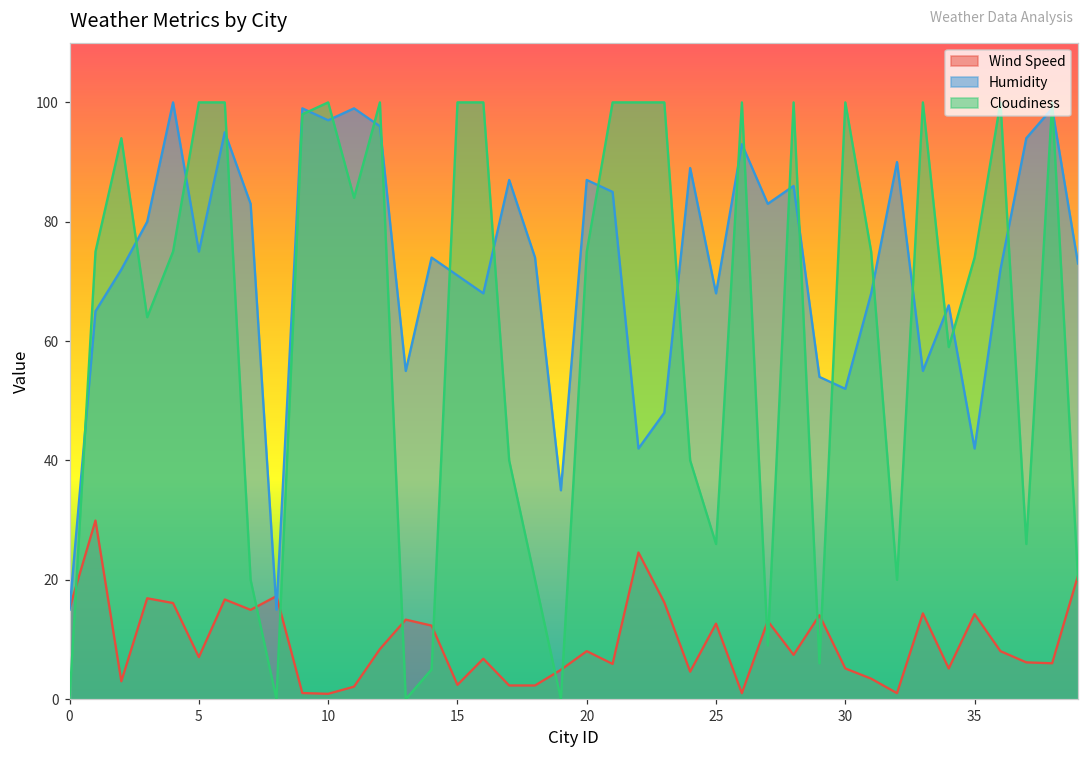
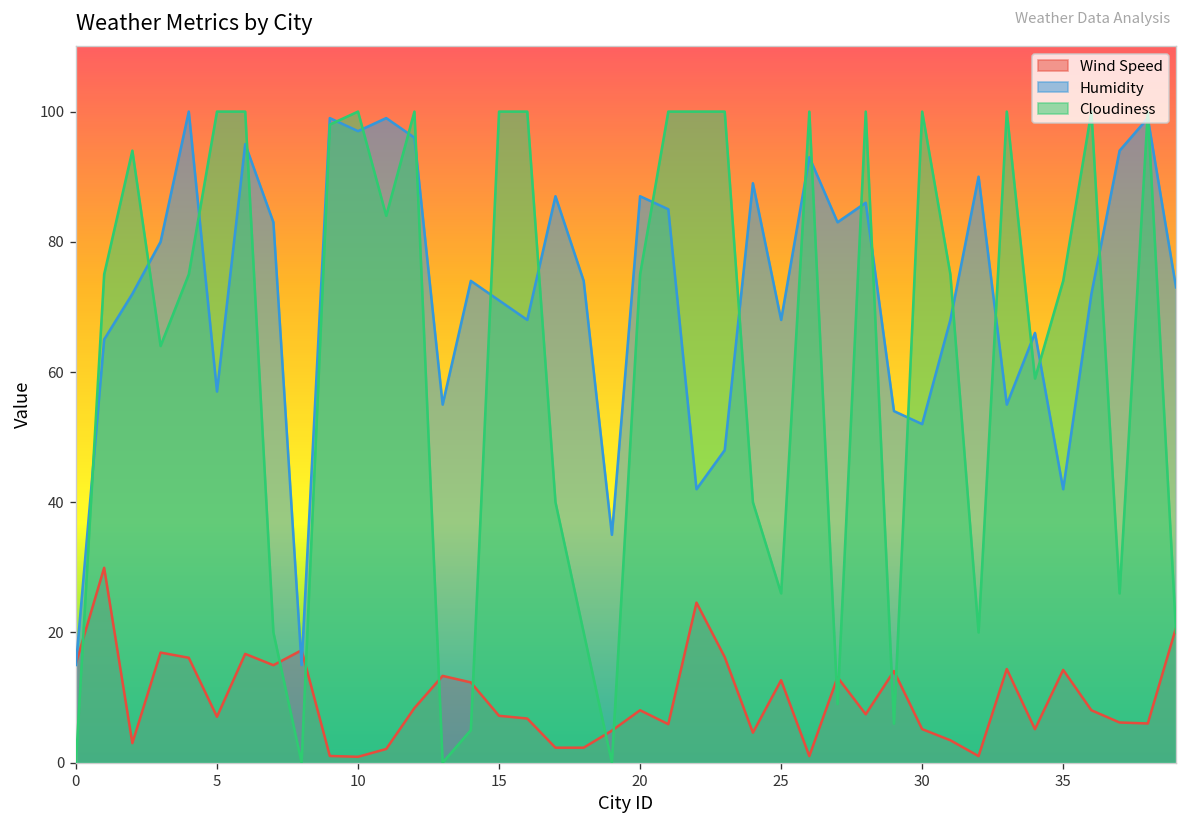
  {
    "Wind Speed": {
      "5": 7,
      "10": 1,
-     "15": 2,
+     "15": 7,
      "20": 8,
      "25": 13,
      "30": 5,
      "35": 14
    },
    "Humidity": {
-     "5": 75,
+     "5": 57,
      "10": 97,
      "15": 71,
      "20": 87,
      "25": 68,
      "30": 52,
      "35": 42
    },
    "Cloudiness": {
      "0": 0,
      "5": 100,
      "10": 100,
      "15": 100,
      "20": 75,
      "25": 26,
      "30": 100,
      "35": 74
    }
  }
